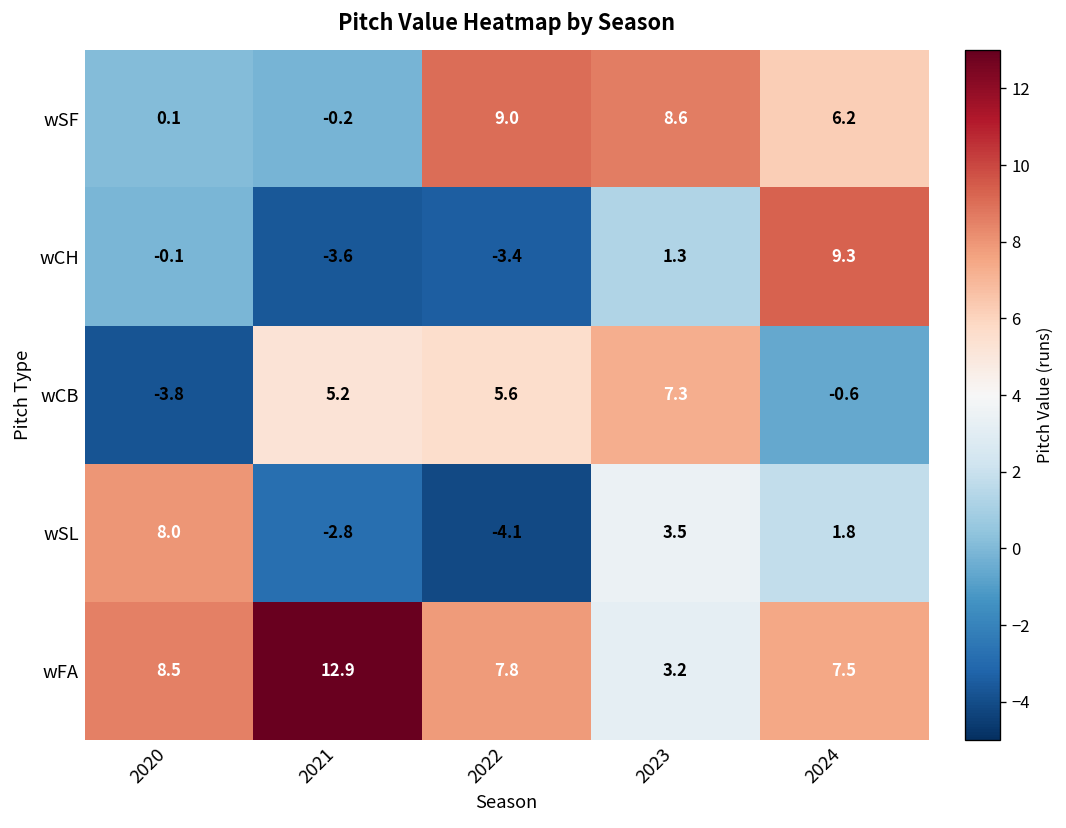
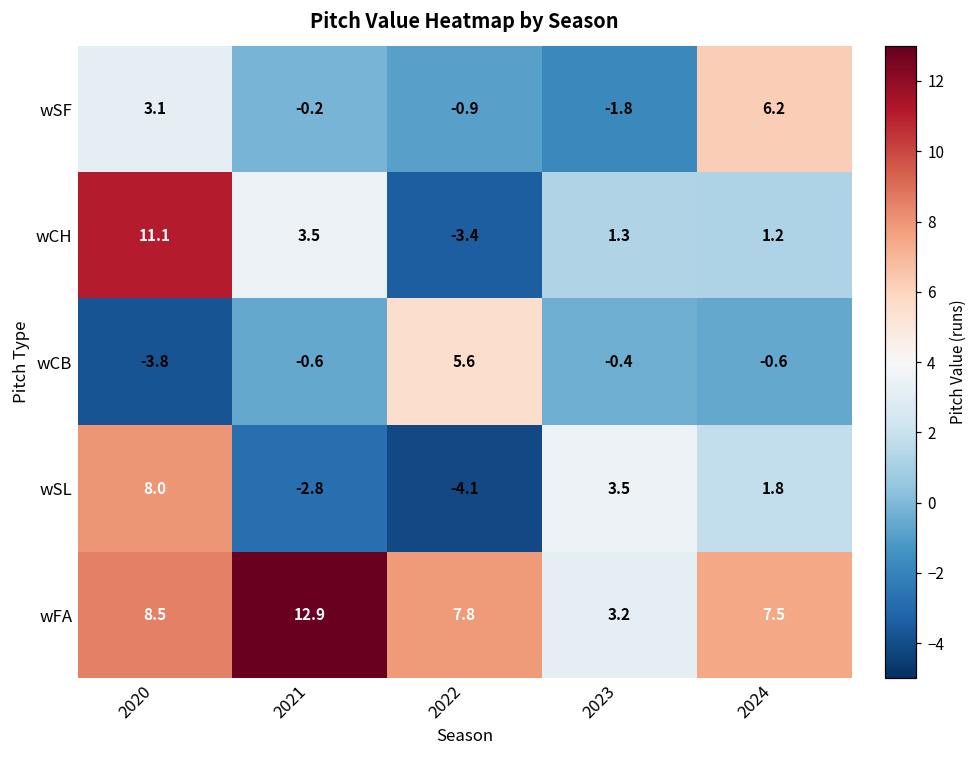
  {
    "wSF": {
-     "2020": 0.1,
+     "2020": 3.1,
      "2021": -0.2,
-     "2022": 9.0,
-     "2023": 8.6,
+     "2022": -0.9,
+     "2023": -1.8,
      "2024": 6.2
    },
    "wCH": {
-     "2020": -0.1,
-     "2021": -3.6,
+     "2020": 11.1,
+     "2021": 3.5,
      "2022": -3.4,
      "2023": 1.3,
-     "2024": 9.3
+     "2024": 1.2
    },
    "wCB": {
      "2020": -3.8,
-     "2021": 5.2,
+     "2021": -0.6,
      "2022": 5.6,
-     "2023": 7.3,
+     "2023": -0.4,
      "2024": -0.6
    },
    "wSL": {
      "2020": 8.0,
      "2021": -2.8,
      "2022": -4.1,
      "2023": 3.5,
      "2024": 1.8
    },
    "wFA": {
      "2020": 8.5,
      "2021": 12.9,
      "2022": 7.8,
      "2023": 3.2,
      "2024": 7.5
    }
  }
